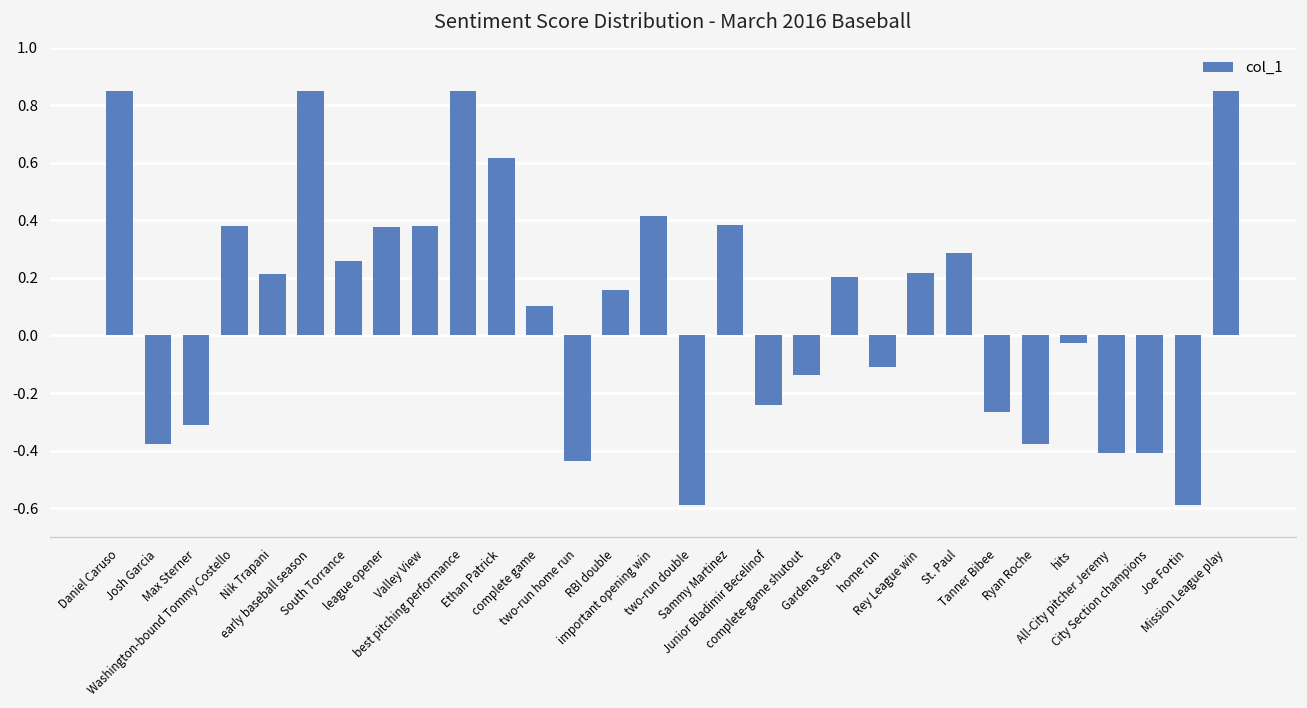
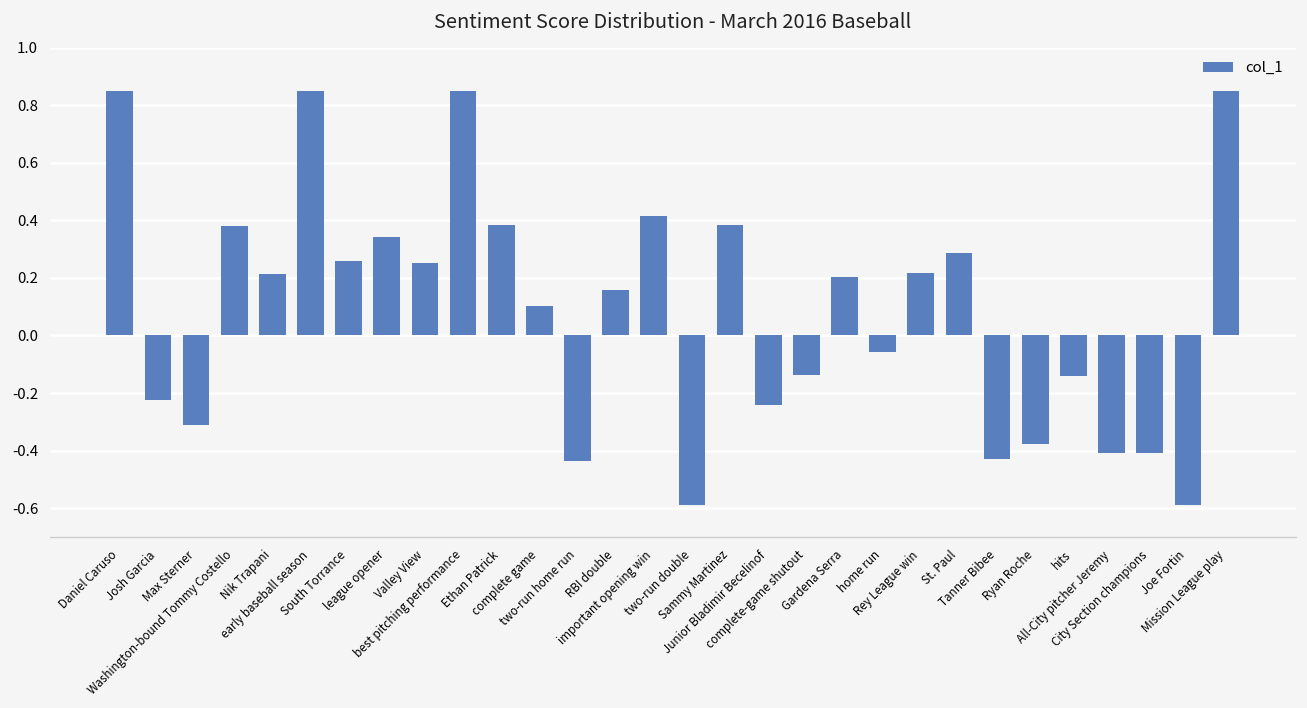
  {
    "Daniel Caruso": 0.85,
-   "Josh Garcia": -0.38,
+   "Josh Garcia": -0.22,
    "Max Sterner": -0.31,
    "Washington-bound Tommy Costello": 0.38,
    "Nik Trapani": 0.22,
    "early baseball season": 0.85,
    "South Torrance": 0.26,
-   "league opener": 0.38,
-   "Valley View": 0.38,
+   "league opener": 0.34,
+   "Valley View": 0.25,
    "best pitching performance": 0.85,
-   "Ethan Patrick": 0.62,
+   "Ethan Patrick": 0.38,
    "complete game": 0.10,
    "two-run home run": -0.44,
    "RBI double": 0.16,
    "important opening win": 0.42,
    "two-run double": -0.59,
    "Sammy Martinez": 0.38,
    "Junior Bladimir Becelinof": -0.24,
    "complete-game shutout": -0.14,
    "Gardena Serra": 0.20,
-   "home run": -0.11,
+   "home run": -0.06,
    "Rey League win": 0.22,
    "St. Paul": 0.28,
-   "Tanner Bibee": -0.27,
+   "Tanner Bibee": -0.43,
    "Ryan Roche": -0.38,
-   "hits": -0.02,
+   "hits": -0.14,
    "All-City pitcher Jeremy": -0.41,
    "City Section champions": -0.41,
    "Joe Fortin": -0.59,
    "Mission League play": 0.85
  }
